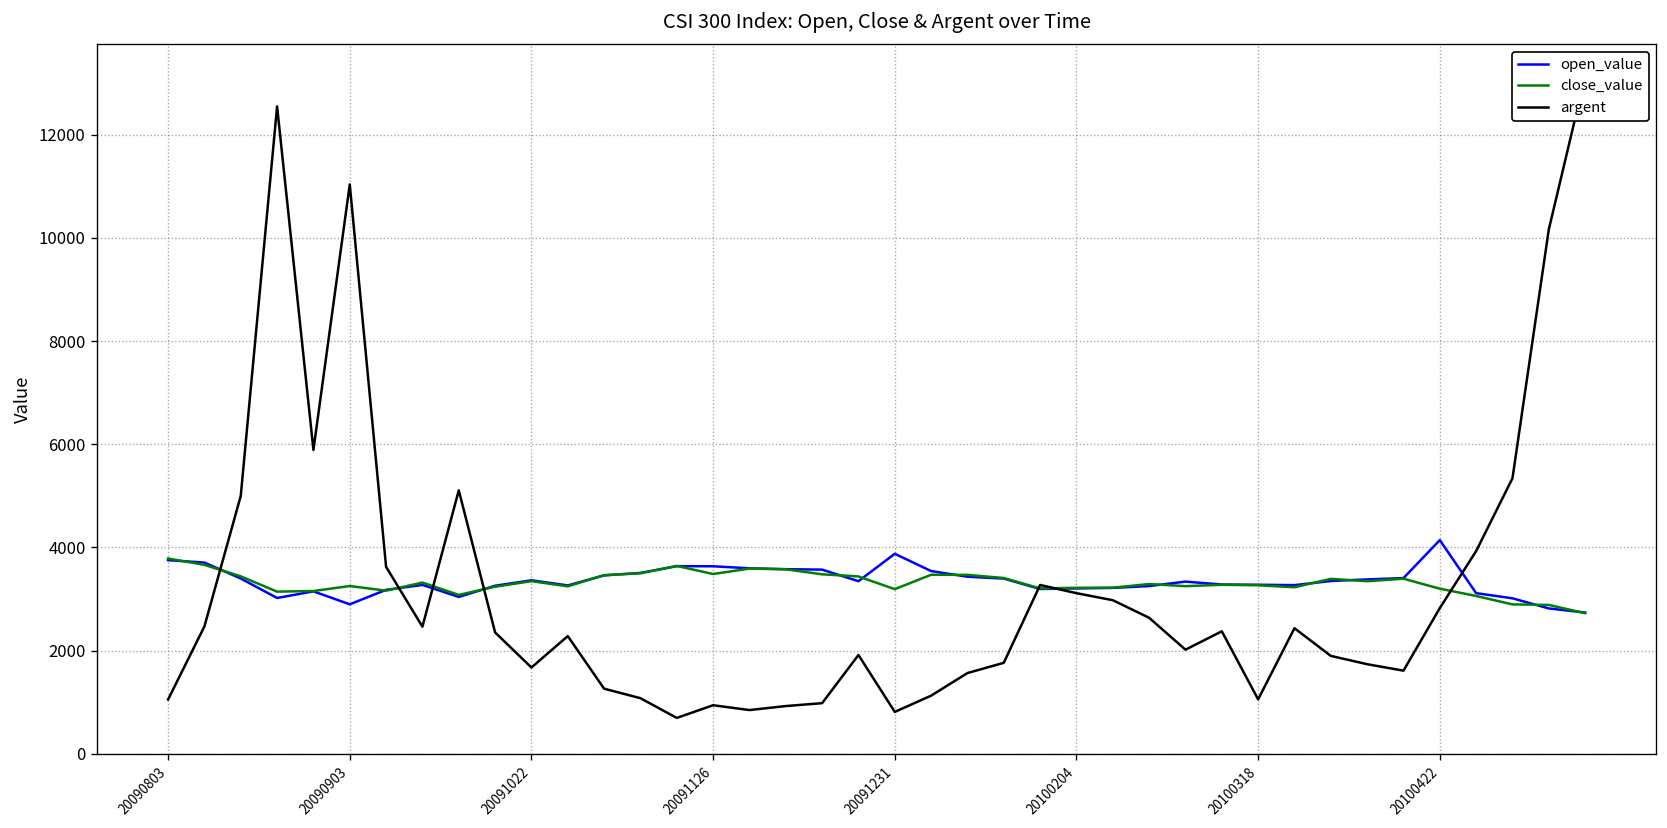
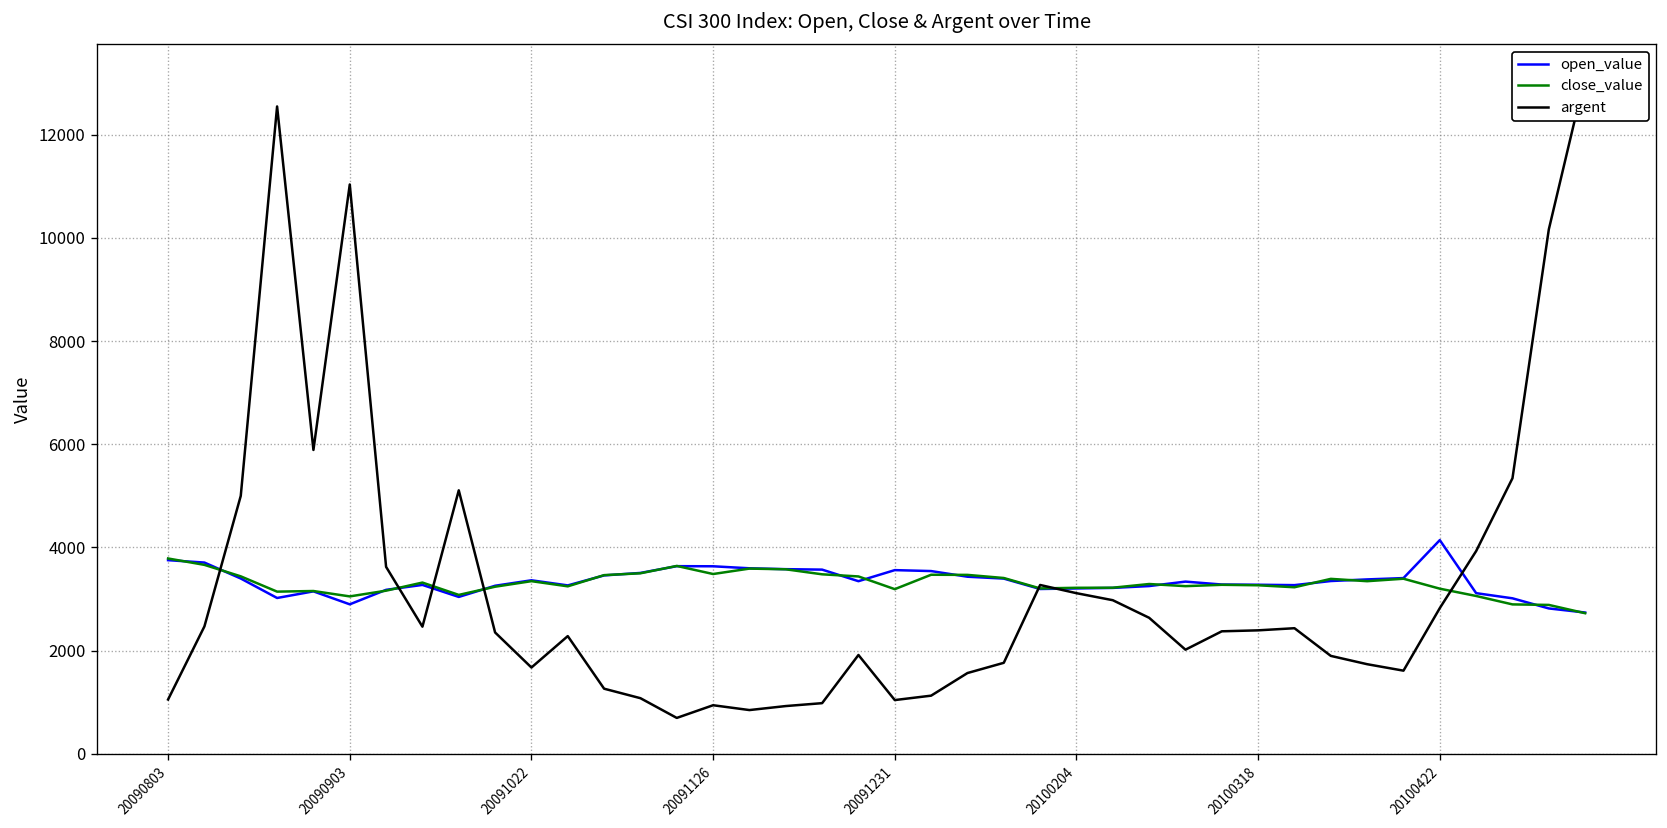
  {
    "open_value": {
      "20090903": 2900,
      "20091126": 3600,
-     "20091231": 3900,
+     "20091231": 3600,
      "20100422": 4100
    },
    "close_value": {
-     "20090903": 3300,
+     "20090903": 3100,
      "20091126": 3500,
      "20091231": 3200,
      "20100422": 3200
    },
    "argent": {
      "20090803": 1100,
      "20090903": 11000,
      "20091022": 1700,
      "20091126": 900,
-     "20091231": 800,
+     "20091231": 1000,
      "20100204": 3100,
-     "20100318": 1100,
+     "20100318": 2400,
      "20100422": 2800
    }
  }
